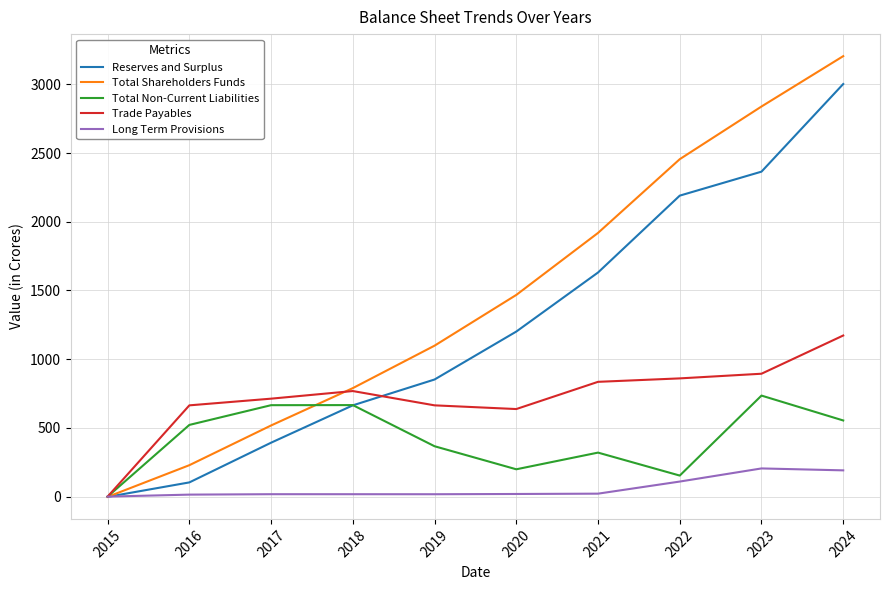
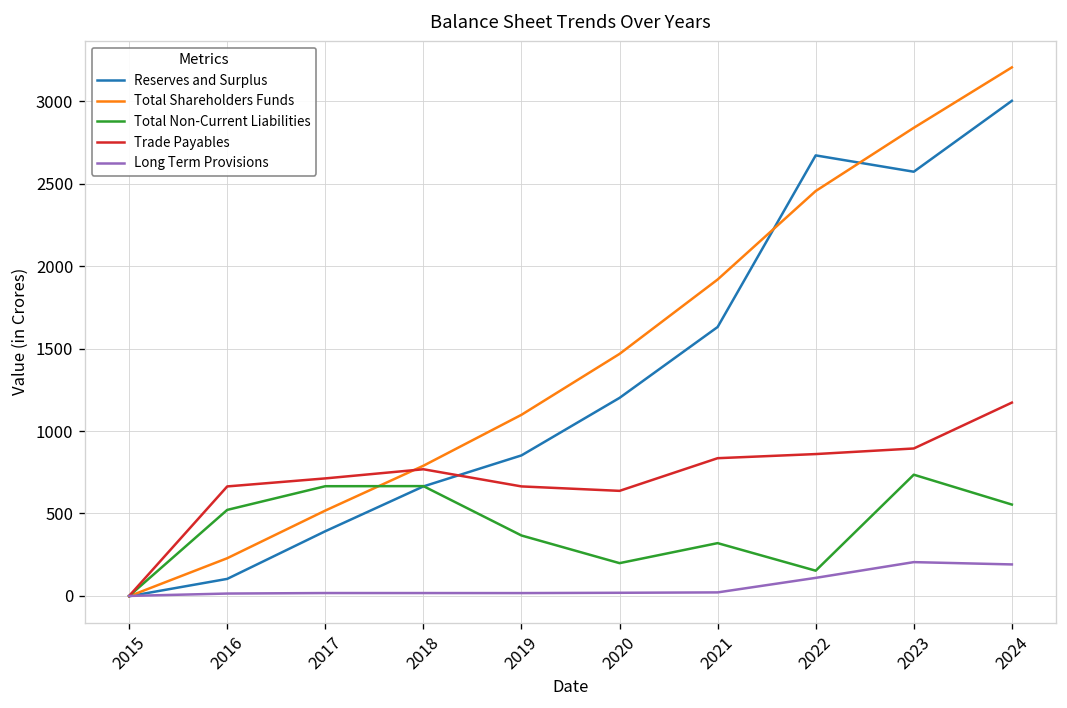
  {
    "Reserves and Surplus": {
      "2016": 100,
      "2017": 390,
      "2019": 850,
      "2020": 1200,
      "2021": 1630,
-     "2022": 2190,
-     "2023": 2360,
+     "2022": 2670,
+     "2023": 2570,
      "2024": 3000
    },
    "Total Shareholders Funds": {
      "2016": 230,
      "2017": 520,
      "2018": 790,
      "2019": 1100,
      "2020": 1470,
      "2021": 1920,
      "2022": 2460,
      "2023": 2840,
      "2024": 3210
    },
    "Total Non-Current Liabilities": {
      "2016": 520,
      "2017": 670,
      "2019": 370,
      "2020": 200,
      "2021": 320,
      "2022": 150,
      "2023": 740,
      "2024": 550
    },
    "Trade Payables": {
      "2016": 660,
      "2017": 710,
      "2018": 770,
      "2019": 660,
      "2020": 640,
      "2021": 840,
      "2022": 860,
      "2023": 890,
      "2024": 1170
    },
    "Long Term Provisions": {
      "2016": 10,
      "2017": 20,
      "2018": 20,
      "2019": 20,
      "2020": 20,
      "2021": 20,
      "2022": 110,
      "2023": 210,
      "2024": 190
    }
  }
